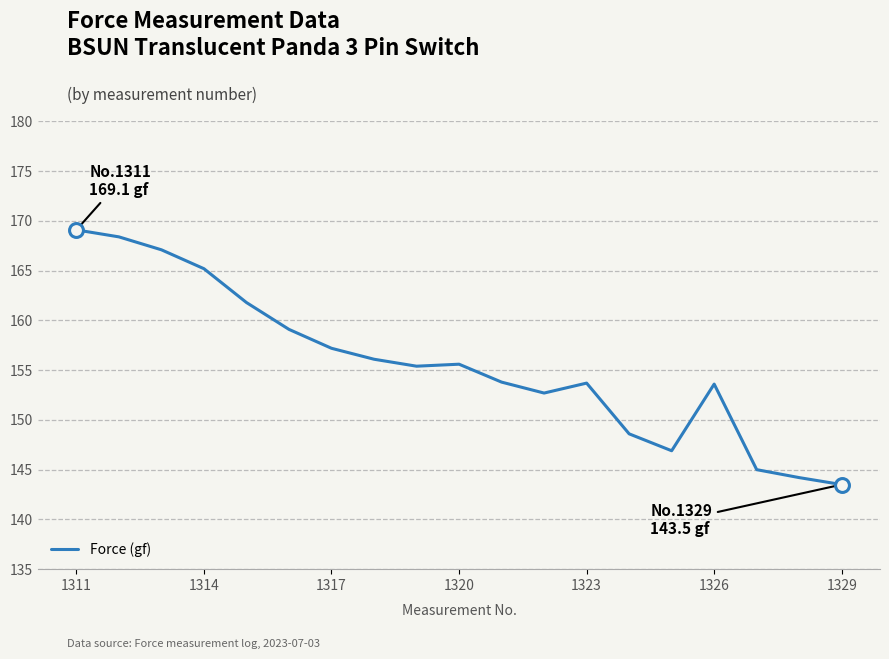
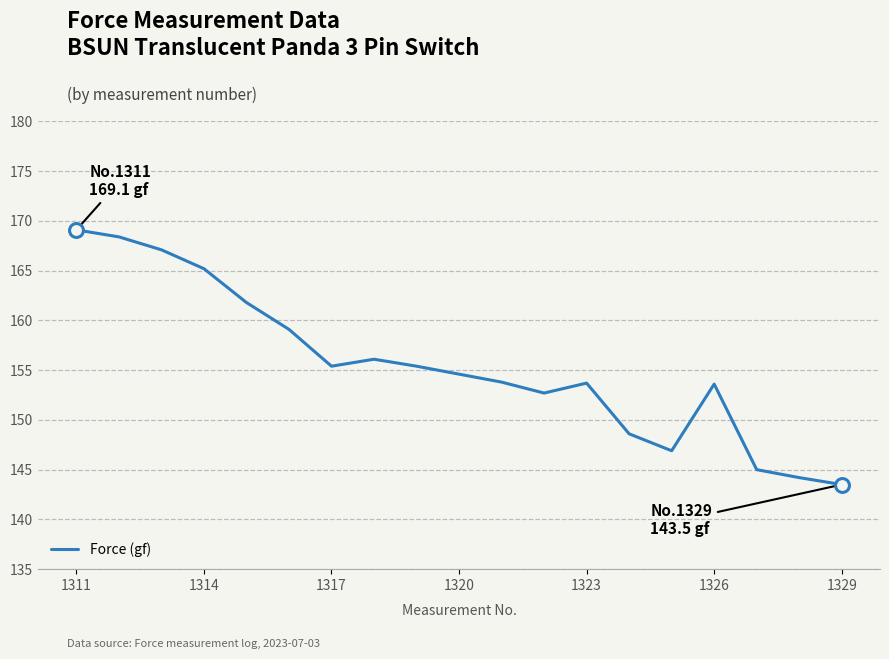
  {
    "Force (gf)": {
      "1314": 165,
-     "1317": 157,
-     "1320": 156,
+     "1317": 155,
+     "1320": 155,
      "1323": 154,
      "1326": 154
    }
  }
